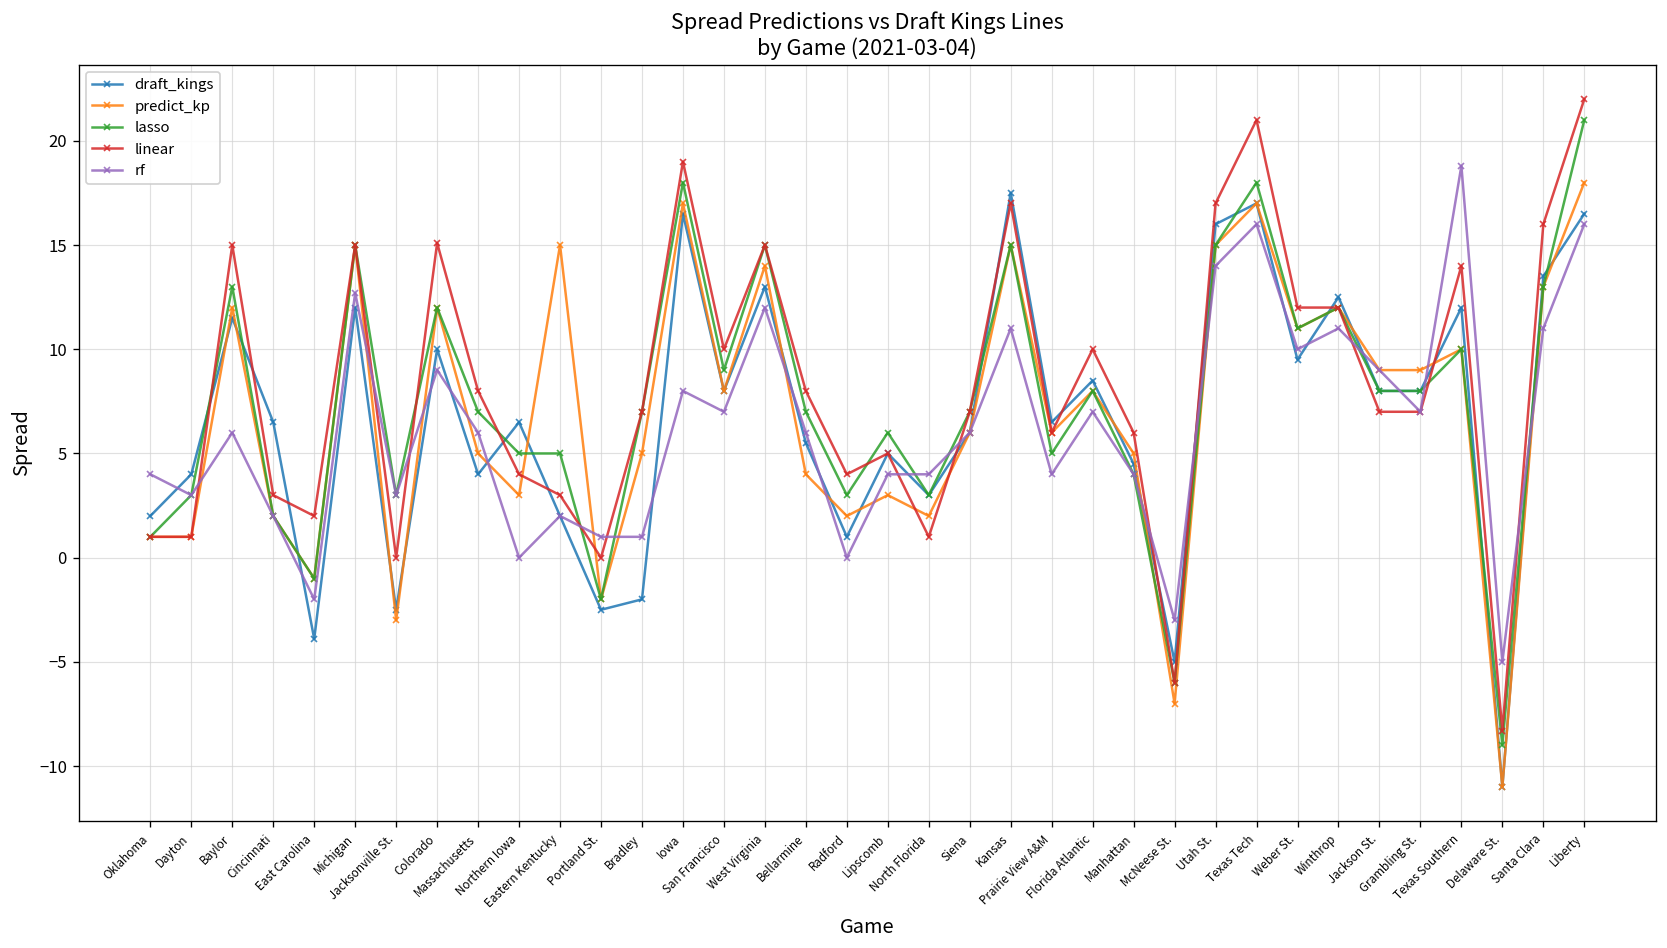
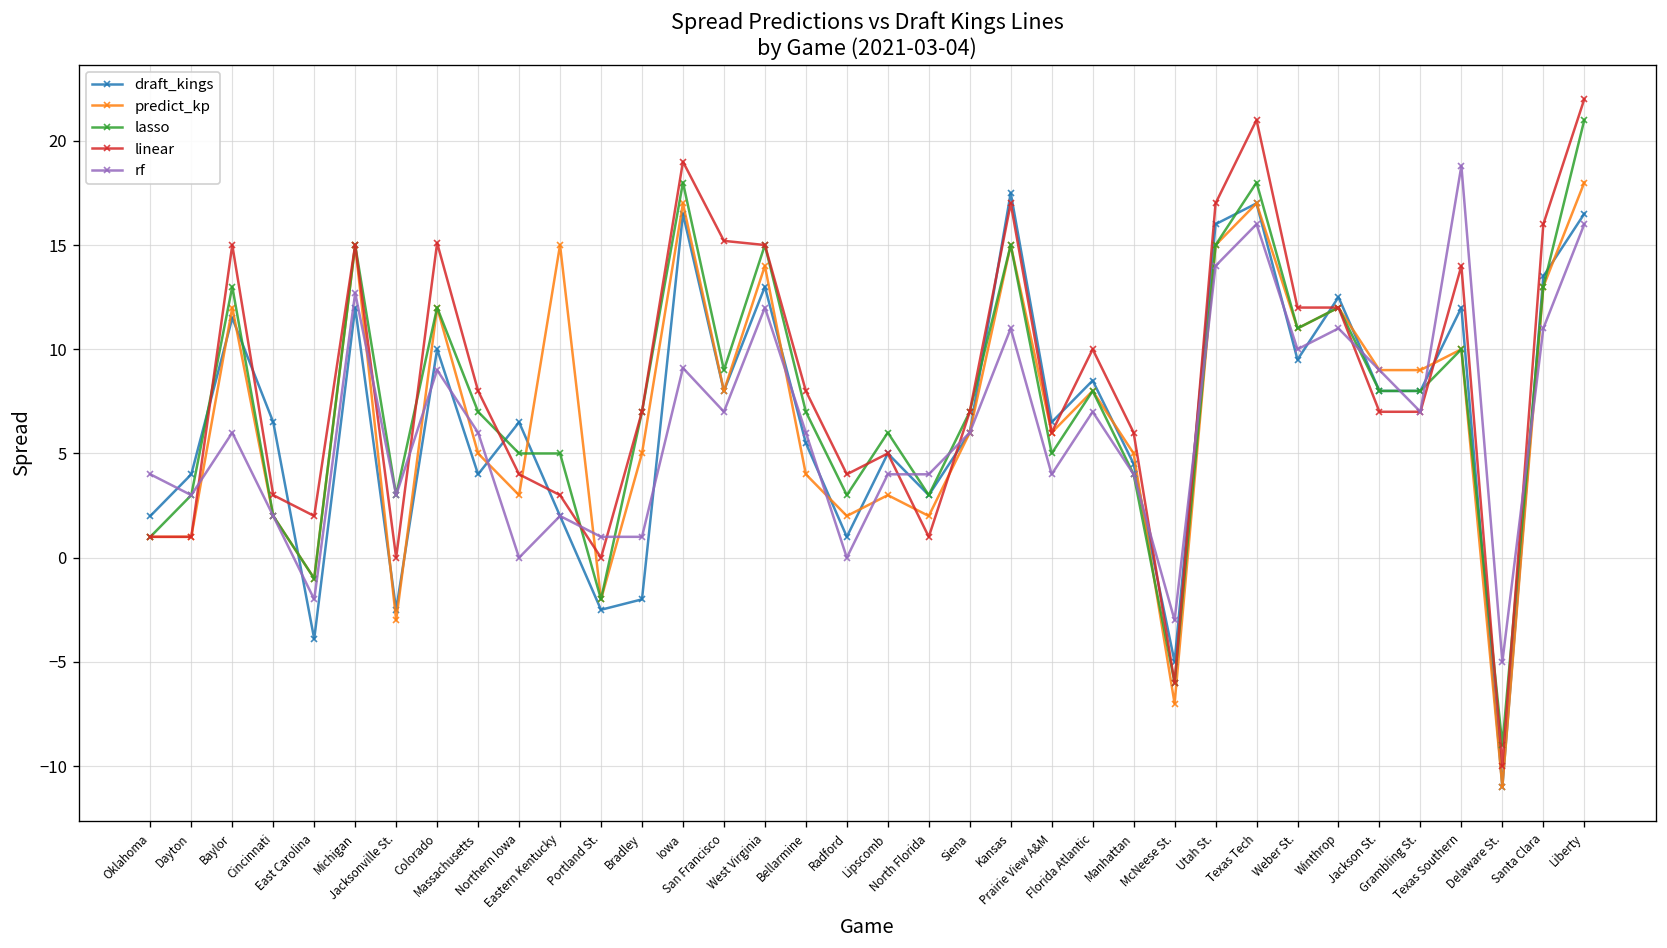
  {
    "draft_kings": {
      "Oklahoma": 2.0,
      "Dayton": 4.0,
      "Baylor": 11.5,
      "Cincinnati": 6.5,
      "East Carolina": -3.9,
      "Michigan": 12.0,
      "Jacksonville St.": -2.5,
      "Colorado": 10.0,
      "Massachusetts": 4.0,
      "Northern Iowa": 6.5,
      "Portland St.": -2.5,
      "Bradley": -2.0,
      "Iowa": 16.5,
      "West Virginia": 13.0,
      "Bellarmine": 5.5,
      "Radford": 1.0,
      "Kansas": 17.5,
      "Prairie View A&M": 6.5,
      "Florida Atlantic": 8.5,
      "Manhattan": 4.5,
      "McNeese St.": -5.0,
      "Utah St.": 16.0,
      "Weber St.": 9.5,
      "Winthrop": 12.5,
      "Texas Southern": 12.0,
      "Santa Clara": 13.5,
      "Liberty": 16.5
    },
    "predict_kp": {
      "Baylor": 12.0,
      "Jacksonville St.": -3.0,
      "Massachusetts": 5.0,
      "Northern Iowa": 3.0,
      "Eastern Kentucky": 15.0,
      "Bradley": 5.0,
      "Iowa": 17.0,
      "West Virginia": 14.0,
      "Bellarmine": 4.0,
      "Radford": 2.0,
      "Lipscomb": 3.0,
      "North Florida": 2.0,
      "Manhattan": 5.0,
      "McNeese St.": -7.0,
      "Grambling St.": 9.0,
      "Liberty": 18.0
    },
    "lasso": {
      "Baylor": 13.0,
      "Massachusetts": 7.0,
      "Northern Iowa": 5.0,
      "Eastern Kentucky": 5.0,
      "Iowa": 18.0,
      "San Francisco": 9.0,
      "Bellarmine": 7.0,
      "Radford": 3.0,
      "Lipscomb": 6.0,
      "Prairie View A&M": 5.0,
      "Texas Tech": 18.0,
      "Delaware St.": -9.0,
      "Liberty": 21.0
    },
    "linear": {
      "Baylor": 15.0,
      "Cincinnati": 3.0,
      "East Carolina": 2.0,
      "Jacksonville St.": 0.0,
      "Colorado": 15.1,
      "Massachusetts": 8.0,
      "Northern Iowa": 4.0,
      "Eastern Kentucky": 3.0,
      "Portland St.": 0.0,
      "Iowa": 19.0,
-     "San Francisco": 10.0,
+     "San Francisco": 15.2,
      "Bellarmine": 8.0,
      "Radford": 4.0,
      "North Florida": 1.0,
      "Kansas": 17.0,
      "Florida Atlantic": 10.0,
      "Manhattan": 6.0,
      "Utah St.": 17.0,
      "Texas Tech": 21.0,
      "Weber St.": 12.0,
      "Jackson St.": 7.0,
      "Texas Southern": 14.0,
-     "Delaware St.": -8.3,
+     "Delaware St.": -10.0,
      "Santa Clara": 16.0,
      "Liberty": 22.0
    },
    "rf": {
      "Oklahoma": 4.0,
      "Baylor": 6.0,
      "East Carolina": -2.0,
      "Michigan": 12.7,
      "Colorado": 9.0,
      "Massachusetts": 6.0,
      "Northern Iowa": 0.0,
      "Portland St.": 1.0,
      "Bradley": 1.0,
-     "Iowa": 8.0,
+     "Iowa": 9.1,
      "San Francisco": 7.0,
      "West Virginia": 12.0,
      "Bellarmine": 6.0,
      "Radford": 0.0,
      "Lipscomb": 4.0,
      "North Florida": 4.0,
      "Kansas": 11.0,
      "Prairie View A&M": 4.0,
      "Florida Atlantic": 7.0,
      "McNeese St.": -3.0,
      "Utah St.": 14.0,
      "Texas Tech": 16.0,
      "Weber St.": 10.0,
      "Winthrop": 11.0,
      "Texas Southern": 18.8,
      "Delaware St.": -5.0,
      "Santa Clara": 11.0,
      "Liberty": 16.0
    }
  }
